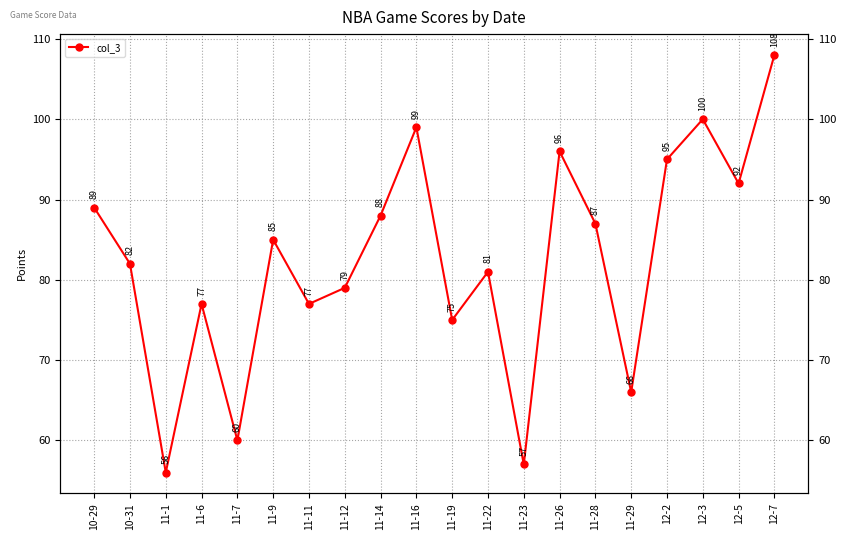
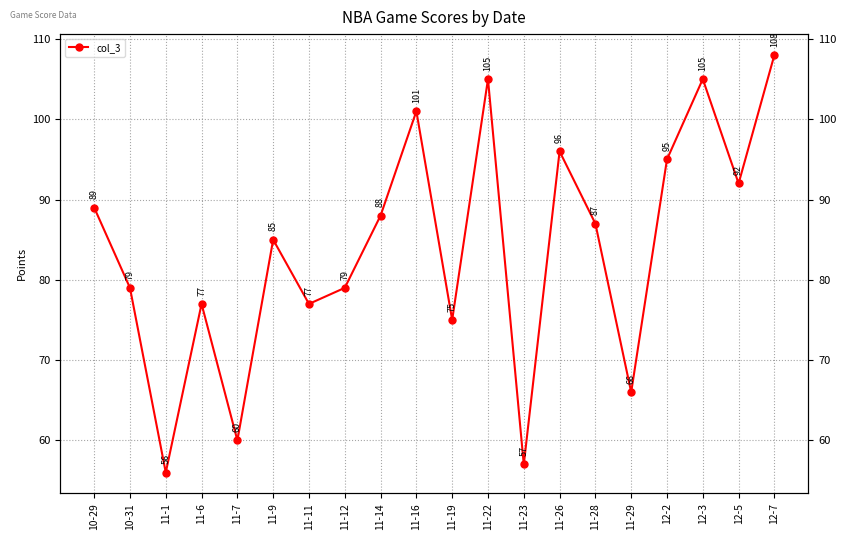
  {
    "10-29": 89,
-   "10-31": 82,
+   "10-31": 79,
    "11-1": 56,
    "11-6": 77,
    "11-7": 60,
    "11-9": 85,
    "11-11": 77,
    "11-12": 79,
    "11-14": 88,
-   "11-16": 99,
+   "11-16": 101,
    "11-19": 75,
-   "11-22": 81,
+   "11-22": 105,
    "11-23": 57,
    "11-26": 96,
    "11-28": 87,
    "11-29": 66,
    "12-2": 95,
-   "12-3": 100,
+   "12-3": 105,
    "12-5": 92,
    "12-7": 108
  }
